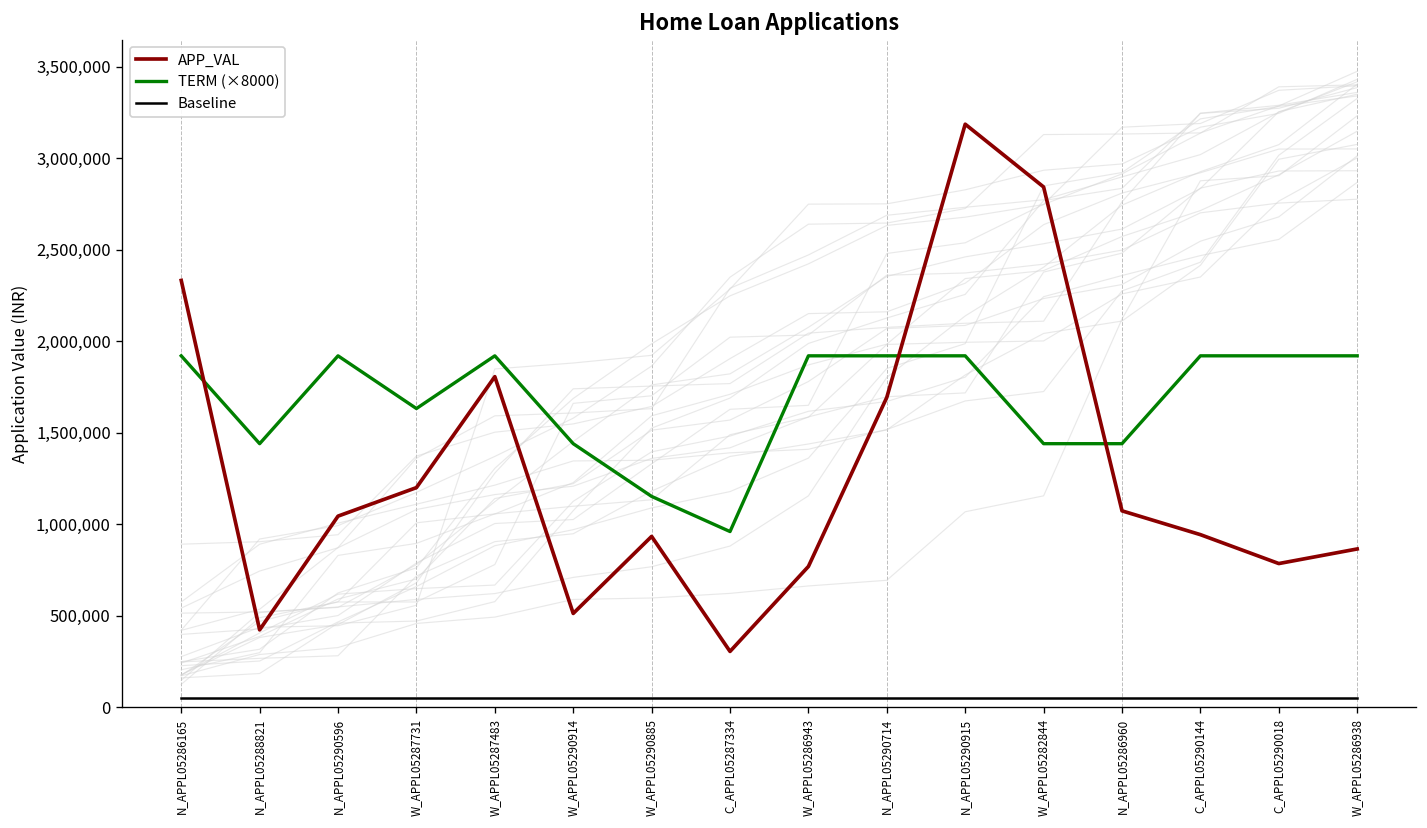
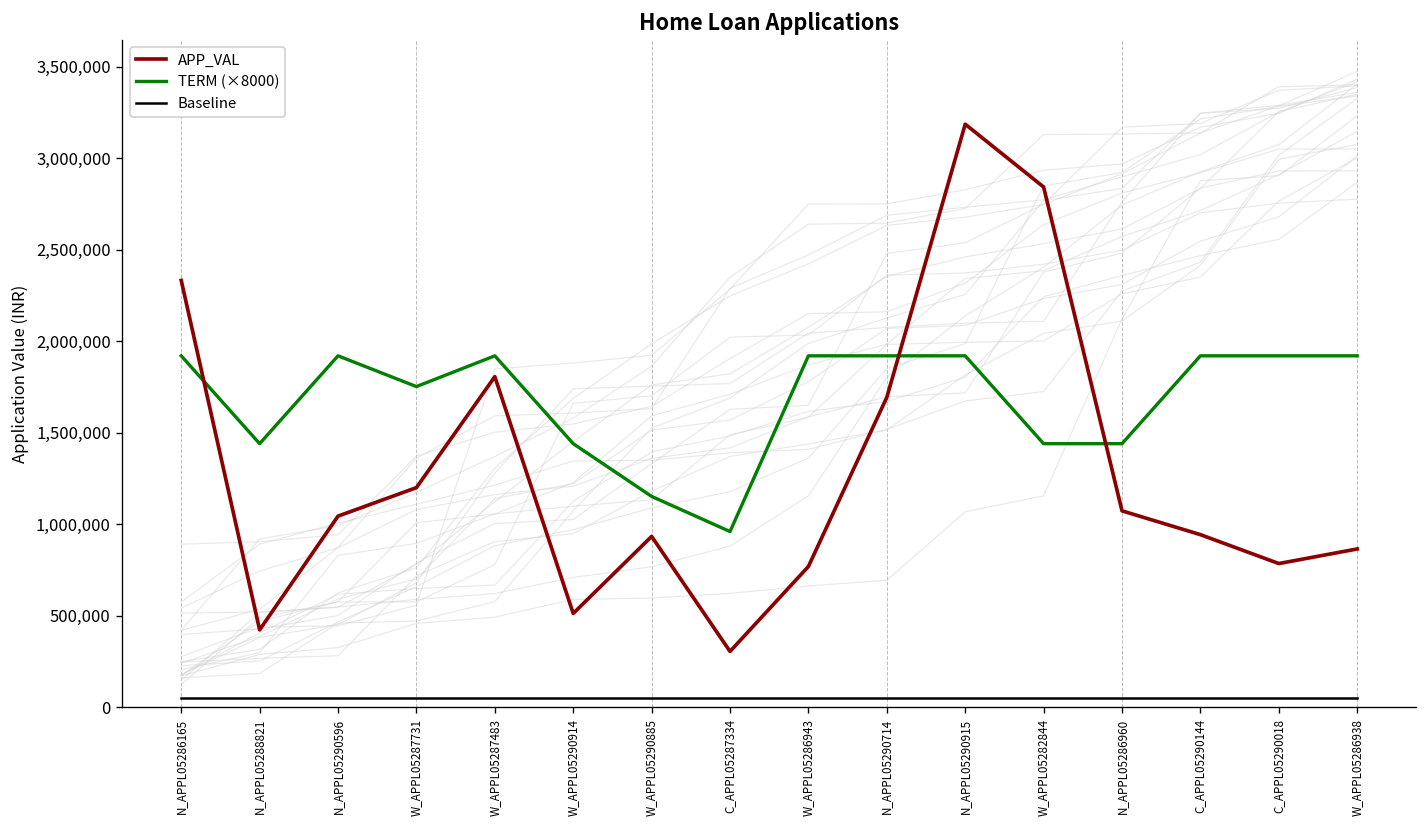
  {
    "APP_VAL": {
      "N_APPL05286165": "2,330,000",
      "N_APPL05290596": "1,040,000",
      "W_APPL05287731": "1,200,000",
      "W_APPL05287483": "1,810,000",
      "W_APPL05290914": "510,000",
      "W_APPL05290885": "930,000",
      "C_APPL05287334": "310,000",
      "W_APPL05286943": "770,000",
      "N_APPL05290915": "3,190,000",
      "N_APPL05286960": "1,070,000",
      "C_APPL05290144": "940,000",
      "C_APPL05290018": "790,000",
      "W_APPL05286938": "860,000"
    },
    "TERM (×8000)": {
      "N_APPL05286165": "1,920,000",
      "N_APPL05288821": "1,440,000",
      "N_APPL05290596": "1,920,000",
-     "W_APPL05287731": "1,630,000",
+     "W_APPL05287731": "1,750,000",
      "W_APPL05287483": "1,920,000",
      "W_APPL05290885": "1,150,000",
      "C_APPL05287334": "960,000",
      "W_APPL05286943": "1,920,000",
      "N_APPL05290714": "1,920,000",
      "N_APPL05290915": "1,920,000",
      "W_APPL05282844": "1,440,000",
      "N_APPL05286960": "1,440,000",
      "C_APPL05290144": "1,920,000",
      "C_APPL05290018": "1,920,000",
      "W_APPL05286938": "1,920,000"
    },
    "Baseline": {
      "N_APPL05286165": "50,000",
      "N_APPL05288821": "50,000",
      "N_APPL05290596": "50,000",
      "W_APPL05287731": "50,000",
      "W_APPL05287483": "50,000",
      "W_APPL05290914": "50,000",
      "W_APPL05290885": "50,000",
      "C_APPL05287334": "50,000",
      "W_APPL05286943": "50,000",
      "N_APPL05290714": "50,000",
      "N_APPL05290915": "50,000",
      "W_APPL05282844": "50,000",
      "N_APPL05286960": "50,000",
      "C_APPL05290144": "50,000",
      "C_APPL05290018": "50,000",
      "W_APPL05286938": "50,000"
    }
  }
